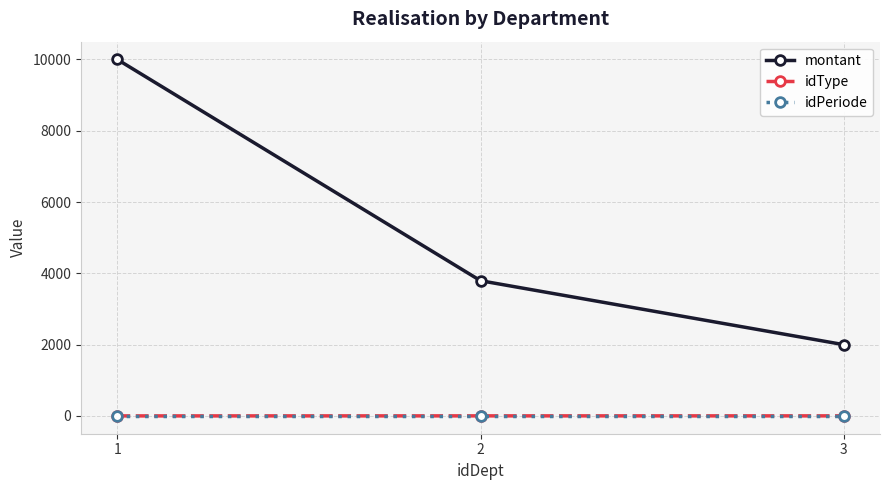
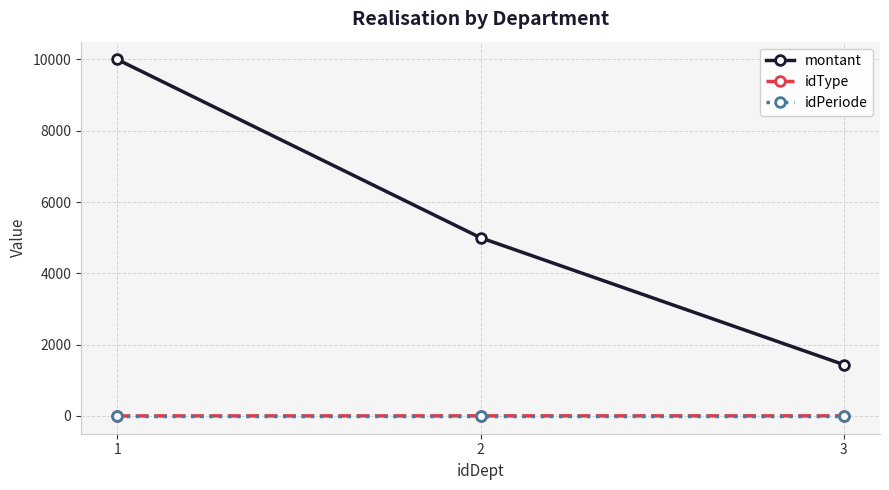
  {
    "montant": {
      "1": 10000,
-     "2": 3800,
-     "3": 2000
+     "2": 5000,
+     "3": 1400
    },
    "idPeriode": {
      "1": 0,
      "2": 0,
      "3": 0
    }
  }
